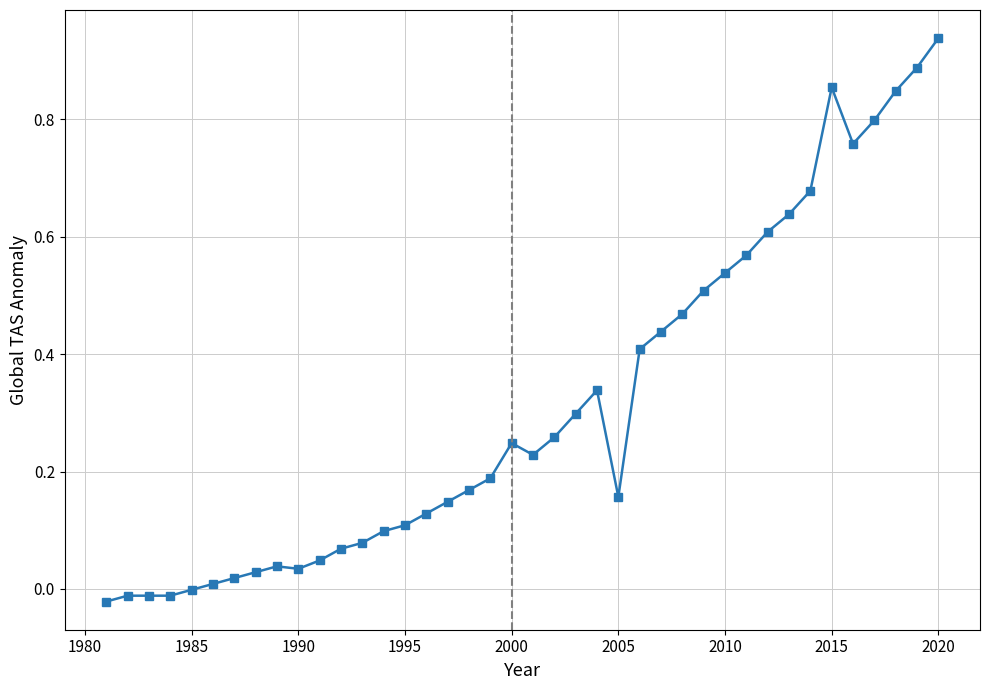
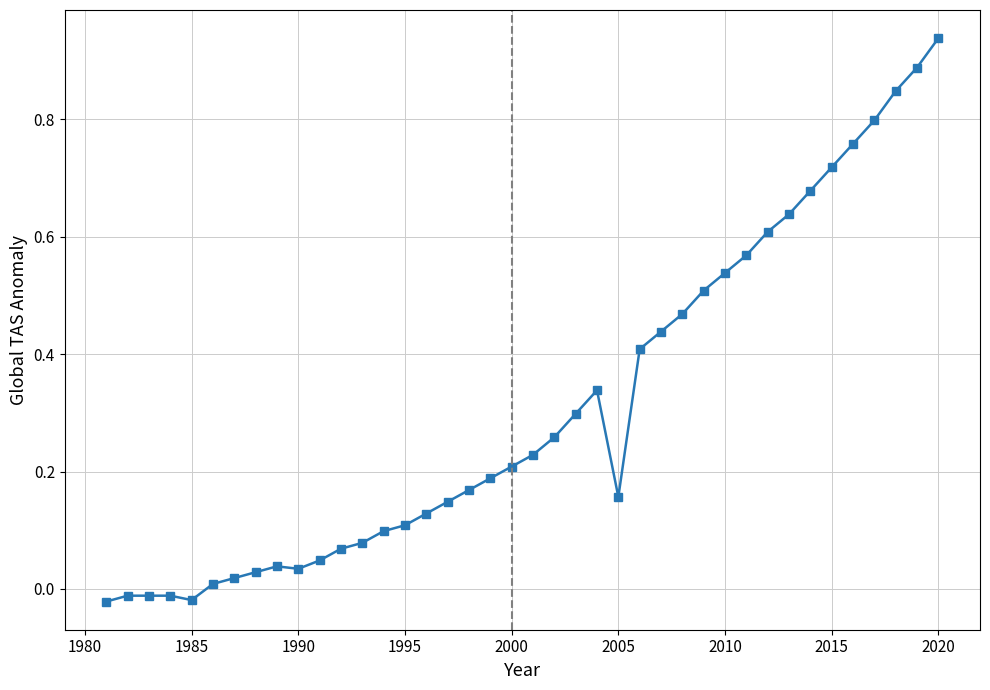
  {
-   "1985": 0.00,
+   "1985": -0.02,
    "1990": 0.03,
    "1995": 0.11,
-   "2000": 0.25,
+   "2000": 0.21,
    "2005": 0.16,
    "2010": 0.54,
-   "2015": 0.85,
+   "2015": 0.72,
    "2020": 0.94
  }
